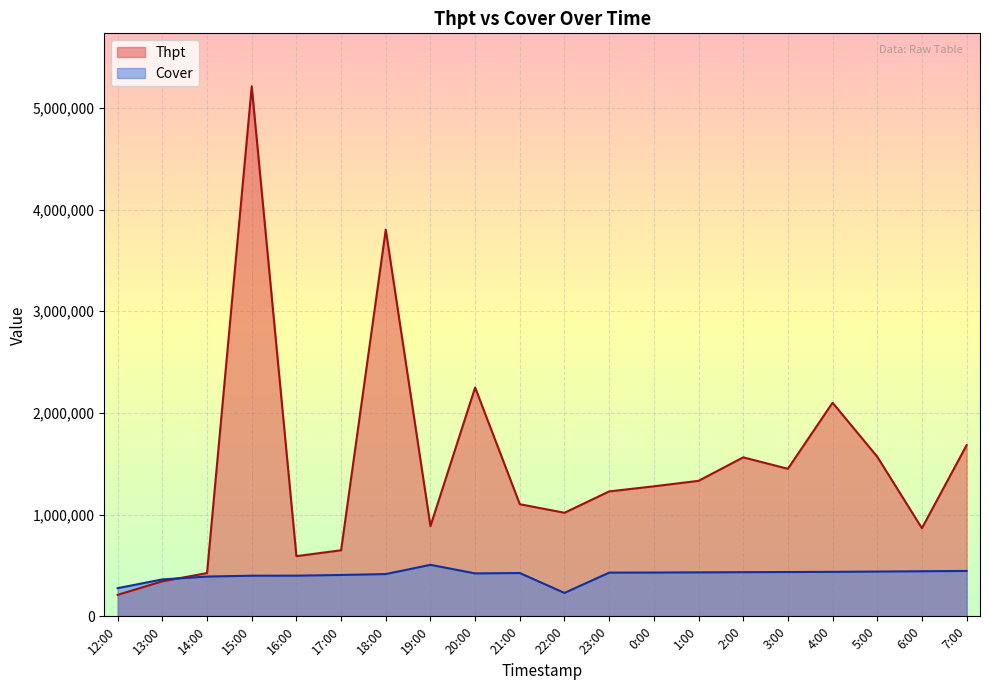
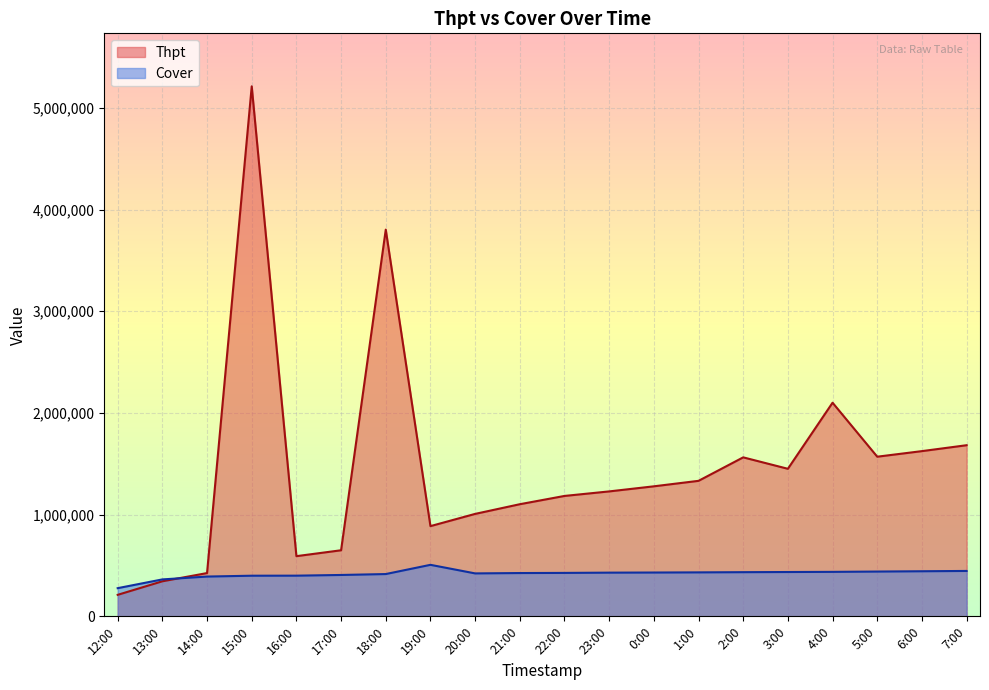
  {
    "Thpt": {
      "12:00": "210,000",
      "14:00": "430,000",
      "15:00": "5,210,000",
      "16:00": "590,000",
      "17:00": "650,000",
      "18:00": "3,800,000",
      "19:00": "890,000",
-     "20:00": "2,250,000",
+     "20:00": "1,010,000",
      "21:00": "1,100,000",
-     "22:00": "1,020,000",
+     "22:00": "1,180,000",
      "23:00": "1,230,000",
      "0:00": "1,280,000",
      "1:00": "1,330,000",
      "2:00": "1,560,000",
      "3:00": "1,450,000",
      "4:00": "2,100,000",
      "5:00": "1,570,000",
-     "6:00": "870,000",
+     "6:00": "1,620,000",
      "7:00": "1,680,000"
    },
    "Cover": {
      "12:00": "280,000",
      "14:00": "390,000",
      "15:00": "400,000",
      "16:00": "400,000",
      "17:00": "410,000",
      "18:00": "420,000",
      "19:00": "510,000",
      "20:00": "420,000",
      "21:00": "430,000",
-     "22:00": "230,000",
+     "22:00": "430,000",
      "23:00": "430,000",
      "0:00": "430,000",
      "1:00": "430,000",
      "2:00": "430,000",
      "3:00": "440,000",
      "4:00": "440,000",
      "5:00": "440,000",
      "6:00": "440,000",
      "7:00": "450,000"
    }
  }
